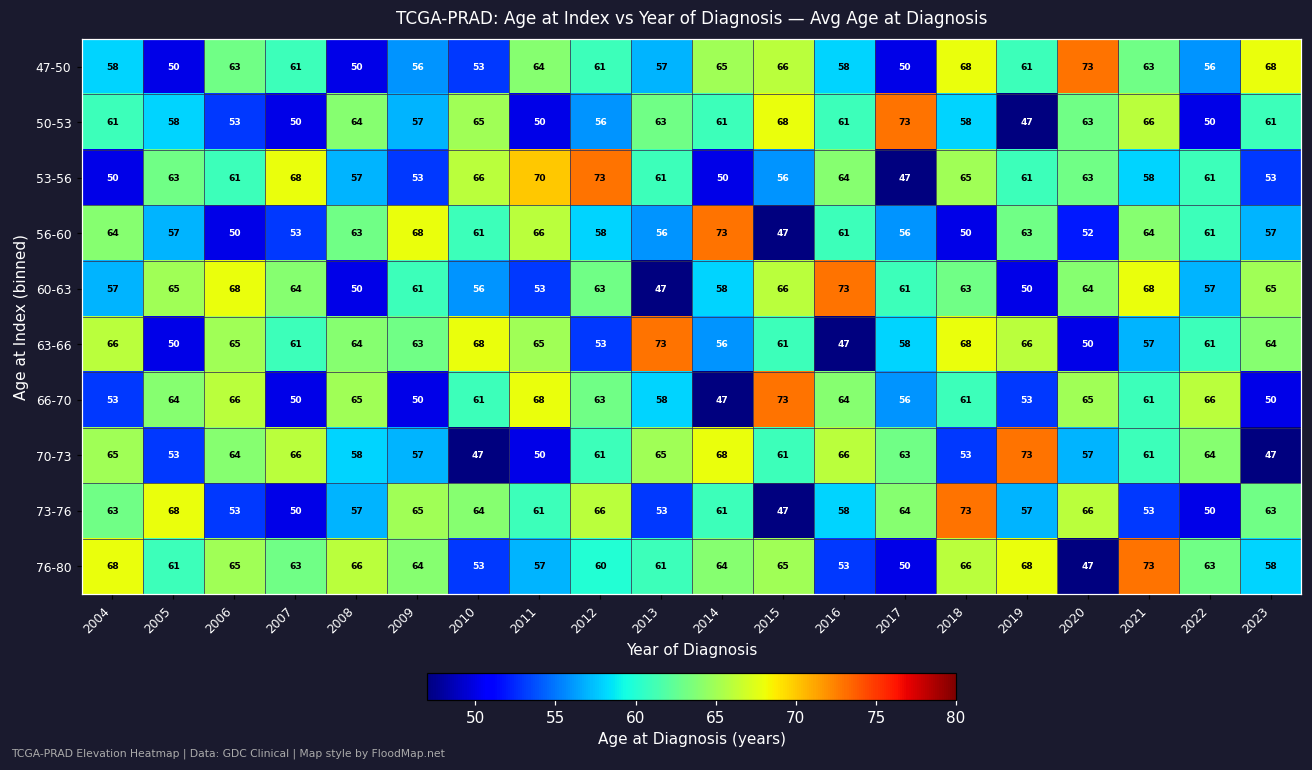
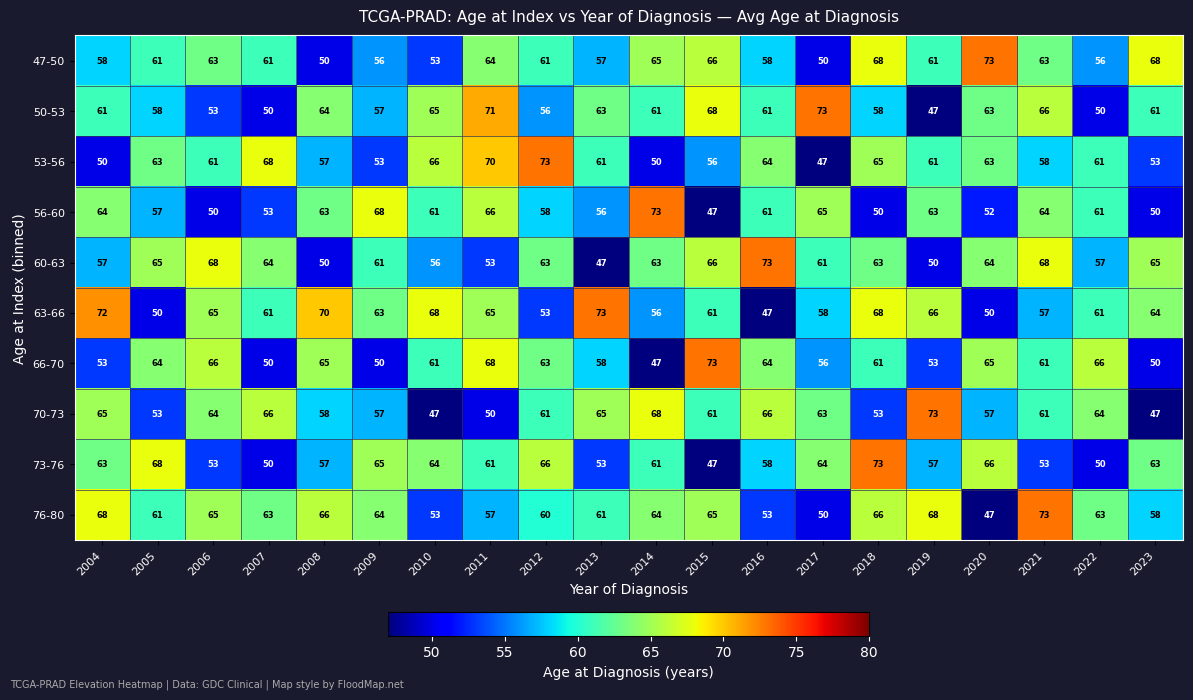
  {
    "47-50": {
      "2004": 58,
-     "2005": 50,
+     "2005": 61,
      "2006": 63,
      "2007": 61,
      "2008": 50,
      "2009": 56,
      "2010": 53,
      "2011": 64,
      "2012": 61,
      "2013": 57,
      "2014": 65,
      "2015": 66,
      "2016": 58,
      "2017": 50,
      "2018": 68,
      "2019": 61,
      "2020": 73,
      "2021": 63,
      "2022": 56,
      "2023": 68
    },
    "50-53": {
      "2004": 61,
      "2005": 58,
      "2006": 53,
      "2007": 50,
      "2008": 64,
      "2009": 57,
      "2010": 65,
-     "2011": 50,
+     "2011": 71,
      "2012": 56,
      "2013": 63,
      "2014": 61,
      "2015": 68,
      "2016": 61,
      "2017": 73,
      "2018": 58,
      "2019": 47,
      "2020": 63,
      "2021": 66,
      "2022": 50,
      "2023": 61
    },
    "53-56": {
      "2004": 50,
      "2005": 63,
      "2006": 61,
      "2007": 68,
      "2008": 57,
      "2009": 53,
      "2010": 66,
      "2011": 70,
      "2012": 73,
      "2013": 61,
      "2014": 50,
      "2015": 56,
      "2016": 64,
      "2017": 47,
      "2018": 65,
      "2019": 61,
      "2020": 63,
      "2021": 58,
      "2022": 61,
      "2023": 53
    },
    "56-60": {
      "2004": 64,
      "2005": 57,
      "2006": 50,
      "2007": 53,
      "2008": 63,
      "2009": 68,
      "2010": 61,
      "2011": 66,
      "2012": 58,
      "2013": 56,
      "2014": 73,
      "2015": 47,
      "2016": 61,
-     "2017": 56,
+     "2017": 65,
      "2018": 50,
      "2019": 63,
      "2020": 52,
      "2021": 64,
      "2022": 61,
-     "2023": 57
+     "2023": 50
    },
    "60-63": {
      "2004": 57,
      "2005": 65,
      "2006": 68,
      "2007": 64,
      "2008": 50,
      "2009": 61,
      "2010": 56,
      "2011": 53,
      "2012": 63,
      "2013": 47,
-     "2014": 58,
+     "2014": 63,
      "2015": 66,
      "2016": 73,
      "2017": 61,
      "2018": 63,
      "2019": 50,
      "2020": 64,
      "2021": 68,
      "2022": 57,
      "2023": 65
    },
    "63-66": {
-     "2004": 66,
+     "2004": 72,
      "2005": 50,
      "2006": 65,
      "2007": 61,
-     "2008": 64,
+     "2008": 70,
      "2009": 63,
      "2010": 68,
      "2011": 65,
      "2012": 53,
      "2013": 73,
      "2014": 56,
      "2015": 61,
      "2016": 47,
      "2017": 58,
      "2018": 68,
      "2019": 66,
      "2020": 50,
      "2021": 57,
      "2022": 61,
      "2023": 64
    },
    "66-70": {
      "2004": 53,
      "2005": 64,
      "2006": 66,
      "2007": 50,
      "2008": 65,
      "2009": 50,
      "2010": 61,
      "2011": 68,
      "2012": 63,
      "2013": 58,
      "2014": 47,
      "2015": 73,
      "2016": 64,
      "2017": 56,
      "2018": 61,
      "2019": 53,
      "2020": 65,
      "2021": 61,
      "2022": 66,
      "2023": 50
    },
    "70-73": {
      "2004": 65,
      "2005": 53,
      "2006": 64,
      "2007": 66,
      "2008": 58,
      "2009": 57,
      "2010": 47,
      "2011": 50,
      "2012": 61,
      "2013": 65,
      "2014": 68,
      "2015": 61,
      "2016": 66,
      "2017": 63,
      "2018": 53,
      "2019": 73,
      "2020": 57,
      "2021": 61,
      "2022": 64,
      "2023": 47
    },
    "73-76": {
      "2004": 63,
      "2005": 68,
      "2006": 53,
      "2007": 50,
      "2008": 57,
      "2009": 65,
      "2010": 64,
      "2011": 61,
      "2012": 66,
      "2013": 53,
      "2014": 61,
      "2015": 47,
      "2016": 58,
      "2017": 64,
      "2018": 73,
      "2019": 57,
      "2020": 66,
      "2021": 53,
      "2022": 50,
      "2023": 63
    },
    "76-80": {
      "2004": 68,
      "2005": 61,
      "2006": 65,
      "2007": 63,
      "2008": 66,
      "2009": 64,
      "2010": 53,
      "2011": 57,
      "2012": 60,
      "2013": 61,
      "2014": 64,
      "2015": 65,
      "2016": 53,
      "2017": 50,
      "2018": 66,
      "2019": 68,
      "2020": 47,
      "2021": 73,
      "2022": 63,
      "2023": 58
    }
  }
